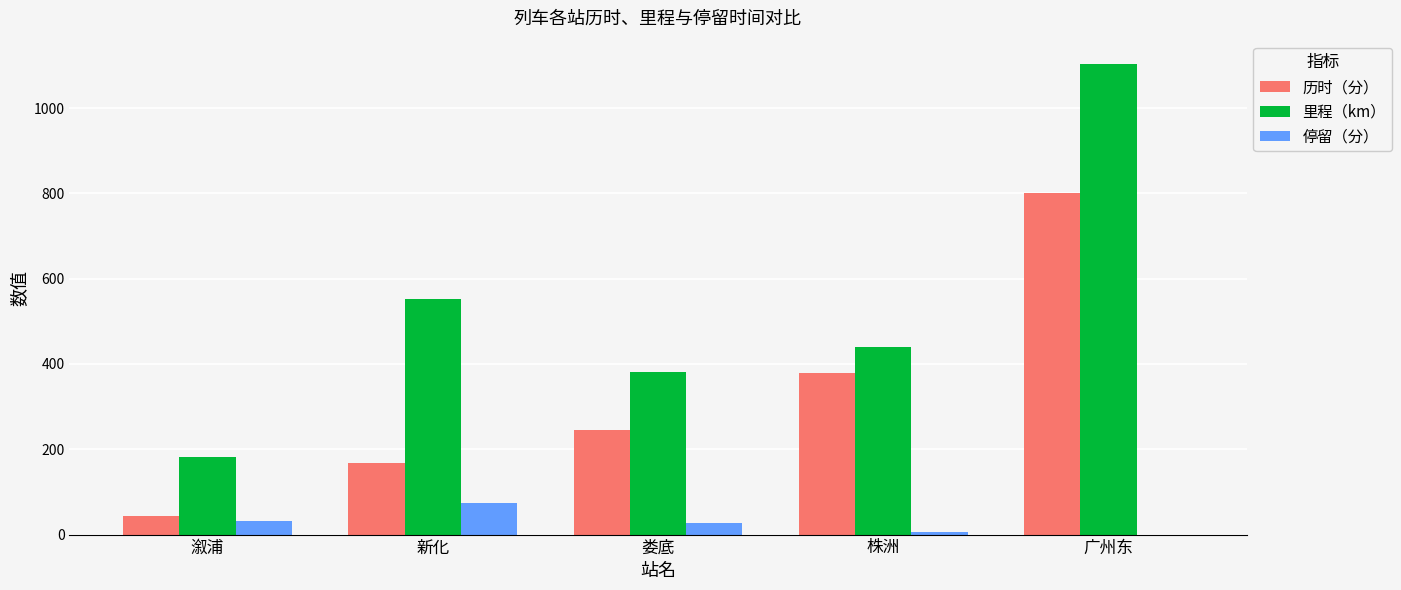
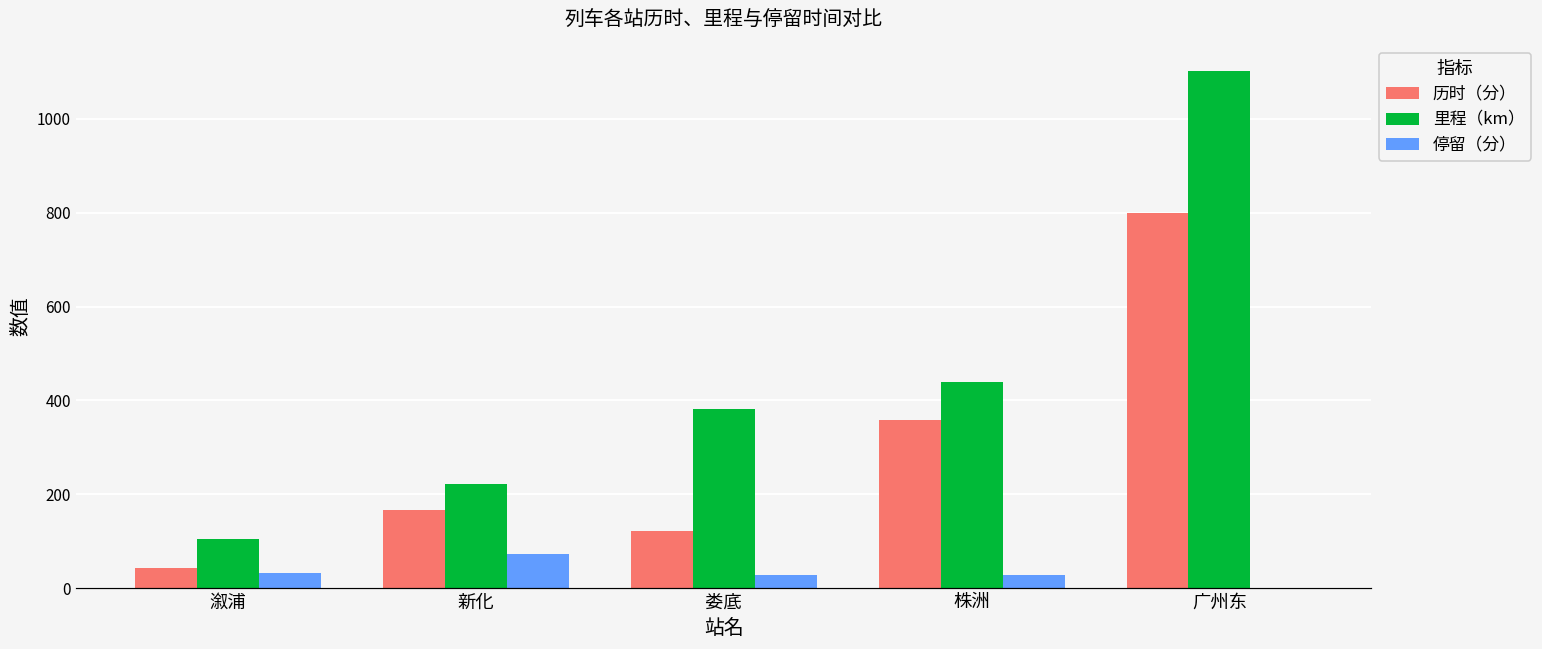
  {
    "历时（分）": {
      "溆浦": 40,
      "新化": 170,
-     "娄底": 250,
-     "株洲": 380,
+     "娄底": 120,
+     "株洲": 360,
      "广州东": 800
    },
    "里程（km）": {
-     "溆浦": 180,
-     "新化": 550,
+     "溆浦": 100,
+     "新化": 220,
      "娄底": 380,
      "株洲": 440,
      "广州东": 1100
    },
    "停留（分）": {
      "溆浦": 30,
      "新化": 70,
      "娄底": 30,
-     "株洲": 10,
+     "株洲": 30,
      "广州东": 0
    }
  }
